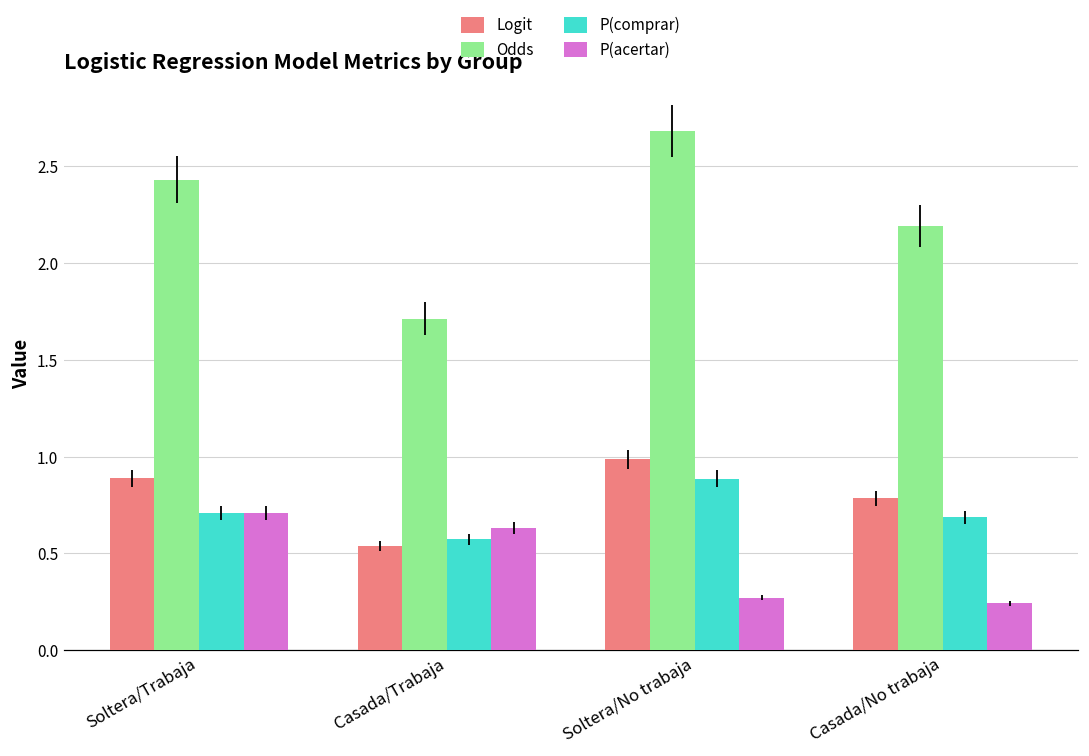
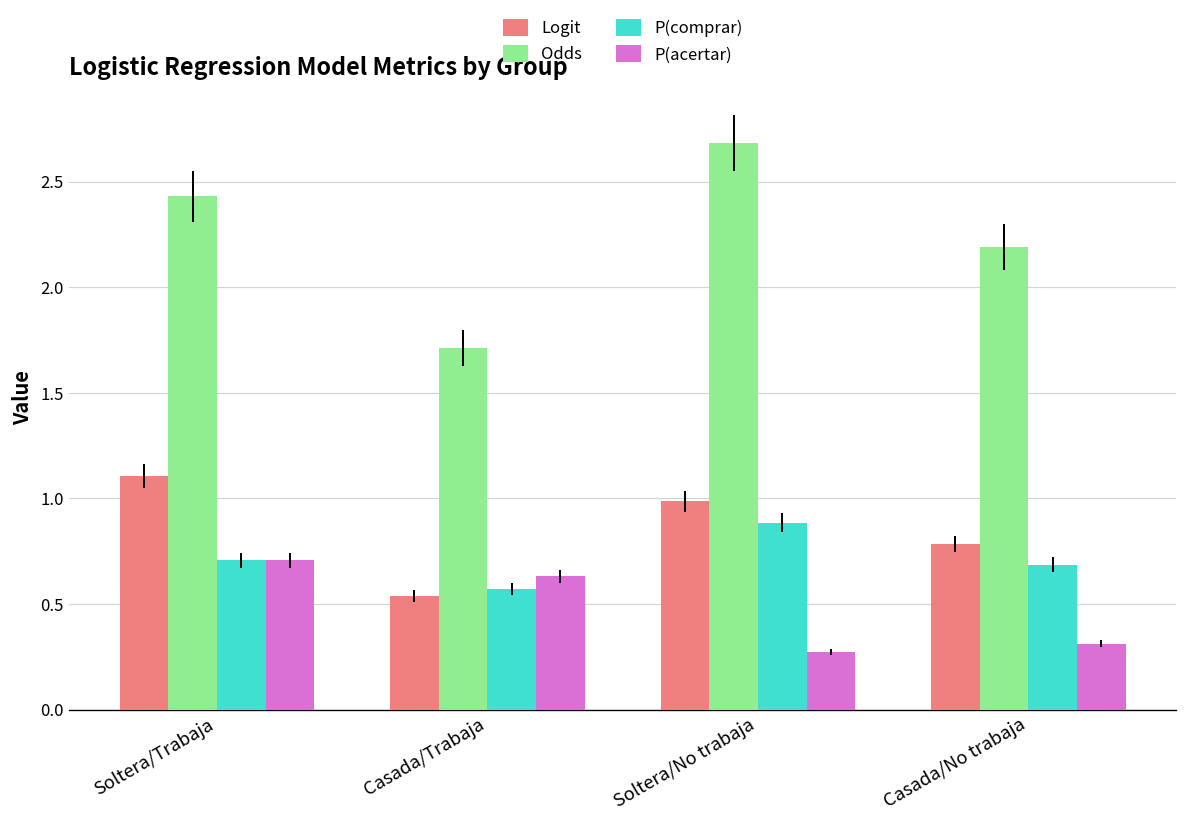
  {
    "Logit": {
-     "Soltera/Trabaja": 0.89,
+     "Soltera/Trabaja": 1.11,
      "Casada/Trabaja": 0.54,
      "Soltera/No trabaja": 0.99,
      "Casada/No trabaja": 0.78
    },
    "Odds": {
      "Soltera/Trabaja": 2.43,
      "Casada/Trabaja": 1.71,
      "Soltera/No trabaja": 2.68,
      "Casada/No trabaja": 2.19
    },
    "P(comprar)": {
      "Soltera/Trabaja": 0.71,
      "Casada/Trabaja": 0.57,
      "Soltera/No trabaja": 0.89,
      "Casada/No trabaja": 0.69
    },
    "P(acertar)": {
      "Soltera/Trabaja": 0.71,
      "Casada/Trabaja": 0.63,
      "Soltera/No trabaja": 0.27,
-     "Casada/No trabaja": 0.24
+     "Casada/No trabaja": 0.31
    }
  }
